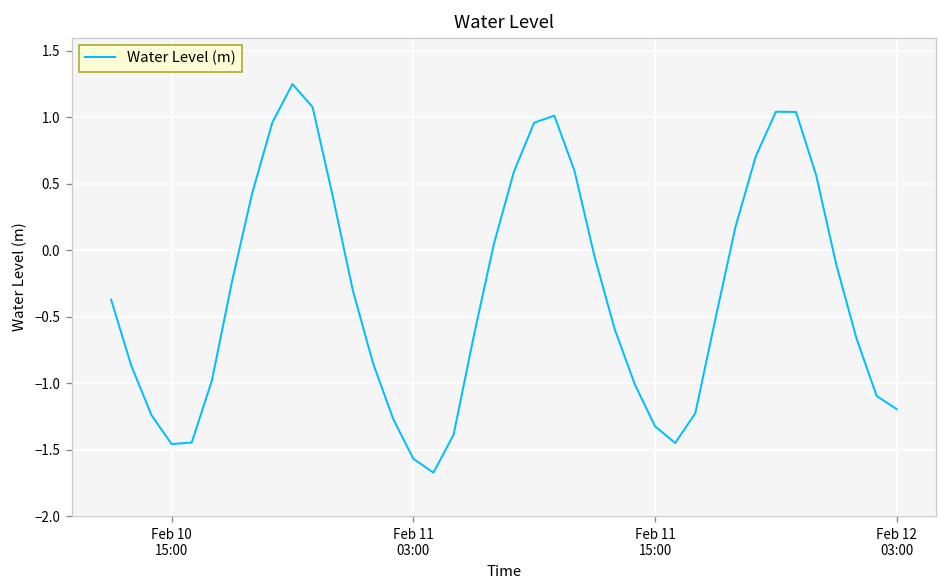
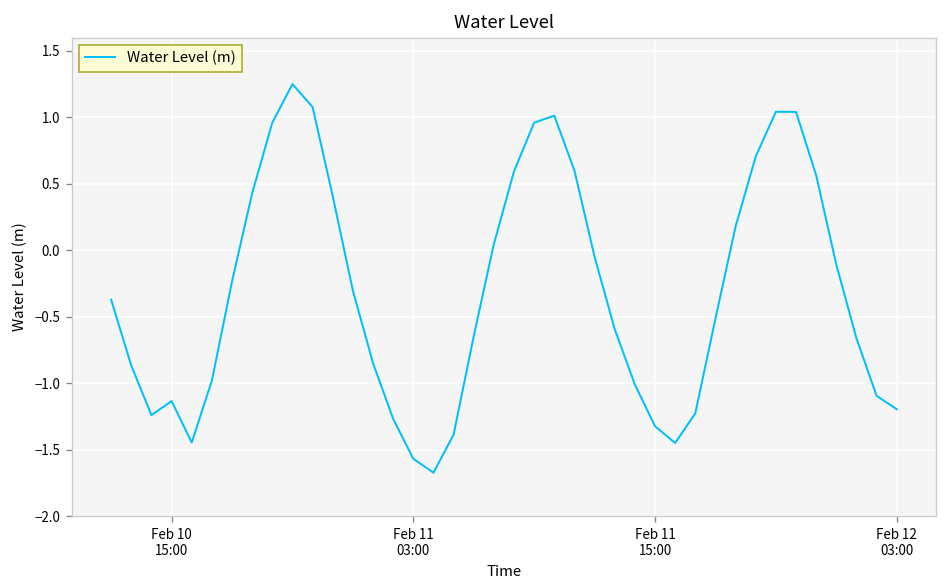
  {
-   "Feb 10 15:00": -1.46,
+   "Feb 10 15:00": -1.13,
    "Feb 11 03:00": -1.57,
    "Feb 11 15:00": -1.32,
    "Feb 12 03:00": -1.20
  }
